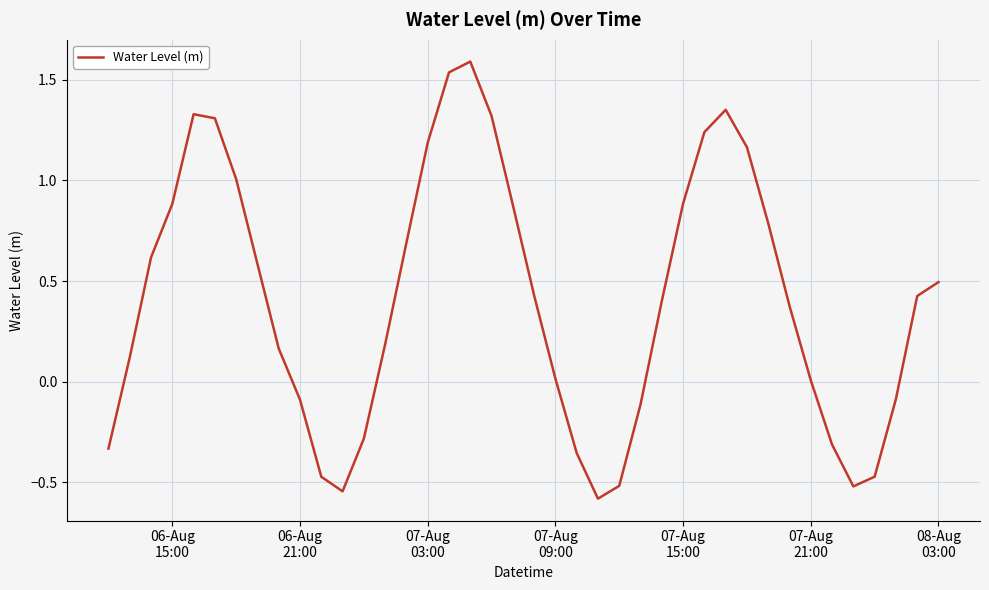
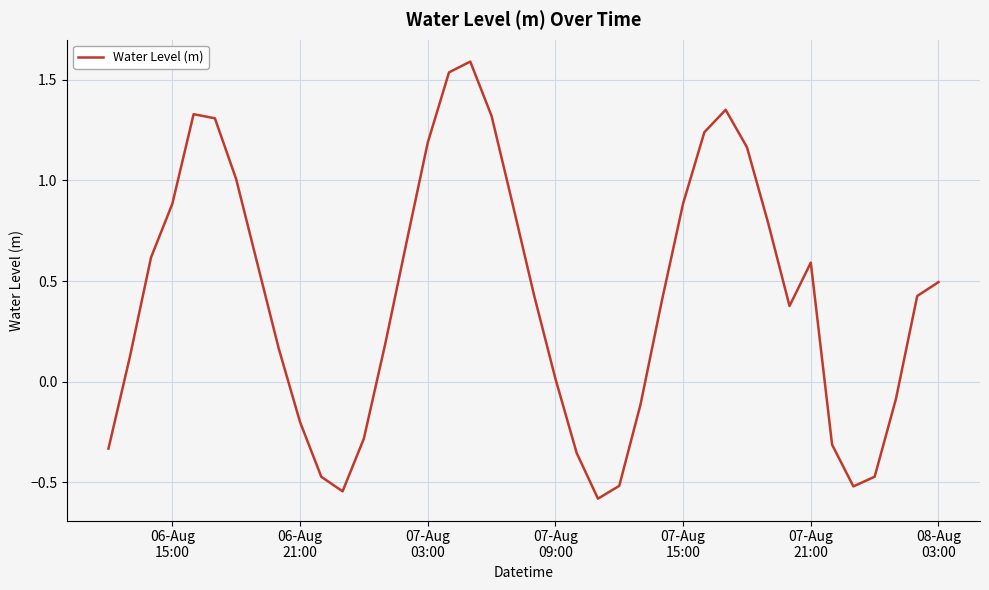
  {
    "06-Aug 15:00": 0.88,
-   "06-Aug 21:00": -0.09,
+   "06-Aug 21:00": -0.20,
    "07-Aug 03:00": 1.19,
    "07-Aug 09:00": 0.01,
    "07-Aug 15:00": 0.89,
-   "07-Aug 21:00": 0.01,
+   "07-Aug 21:00": 0.59,
    "08-Aug 03:00": 0.49
  }
